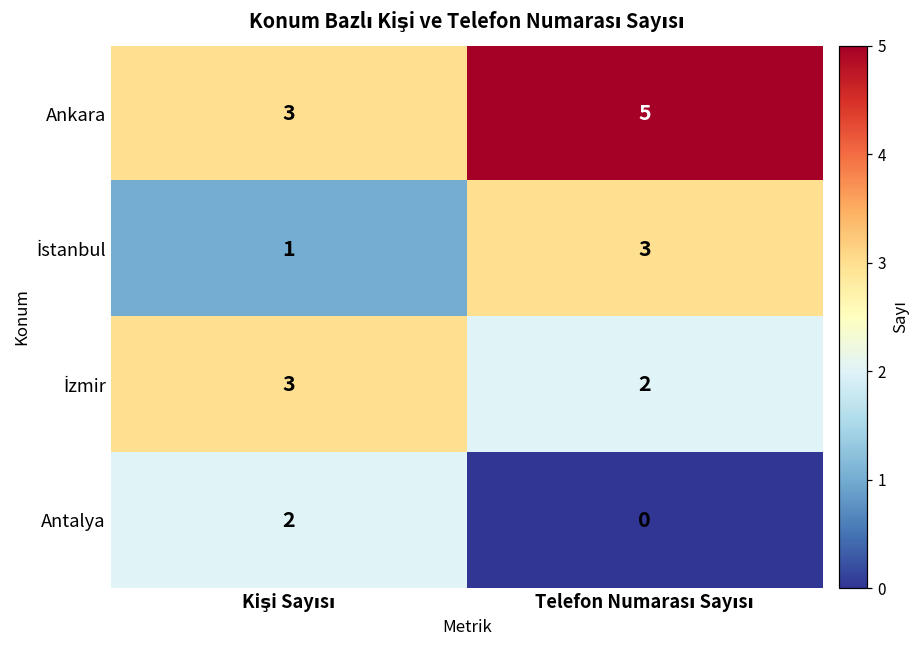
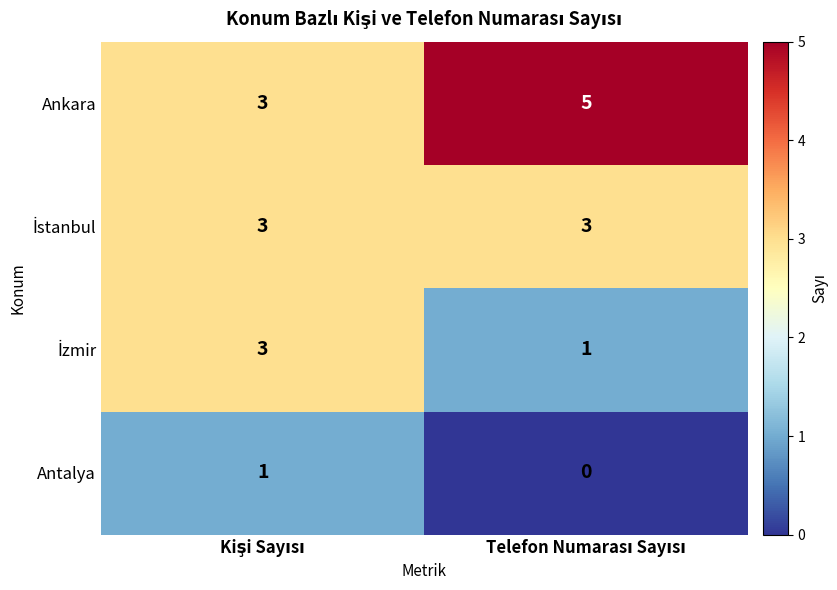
  {
    "Ankara": {
      "Kişi Sayısı": 3,
      "Telefon Numarası Sayısı": 5
    },
    "İstanbul": {
-     "Kişi Sayısı": 1,
+     "Kişi Sayısı": 3,
      "Telefon Numarası Sayısı": 3
    },
    "İzmir": {
      "Kişi Sayısı": 3,
-     "Telefon Numarası Sayısı": 2
+     "Telefon Numarası Sayısı": 1
    },
    "Antalya": {
-     "Kişi Sayısı": 2,
+     "Kişi Sayısı": 1,
      "Telefon Numarası Sayısı": 0
    }
  }
